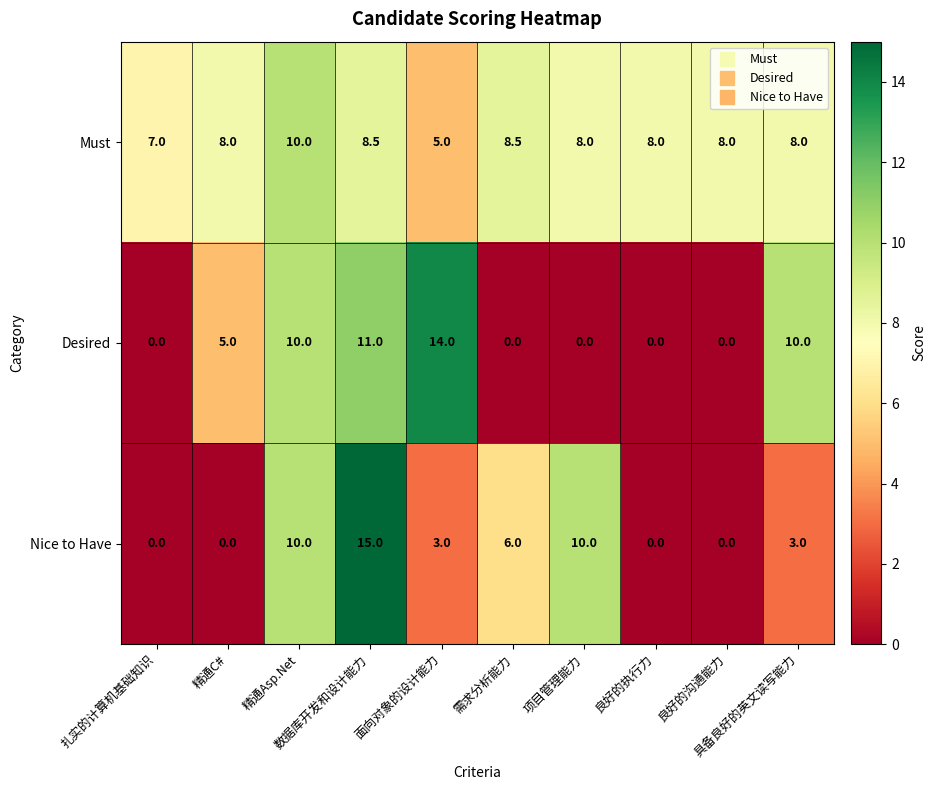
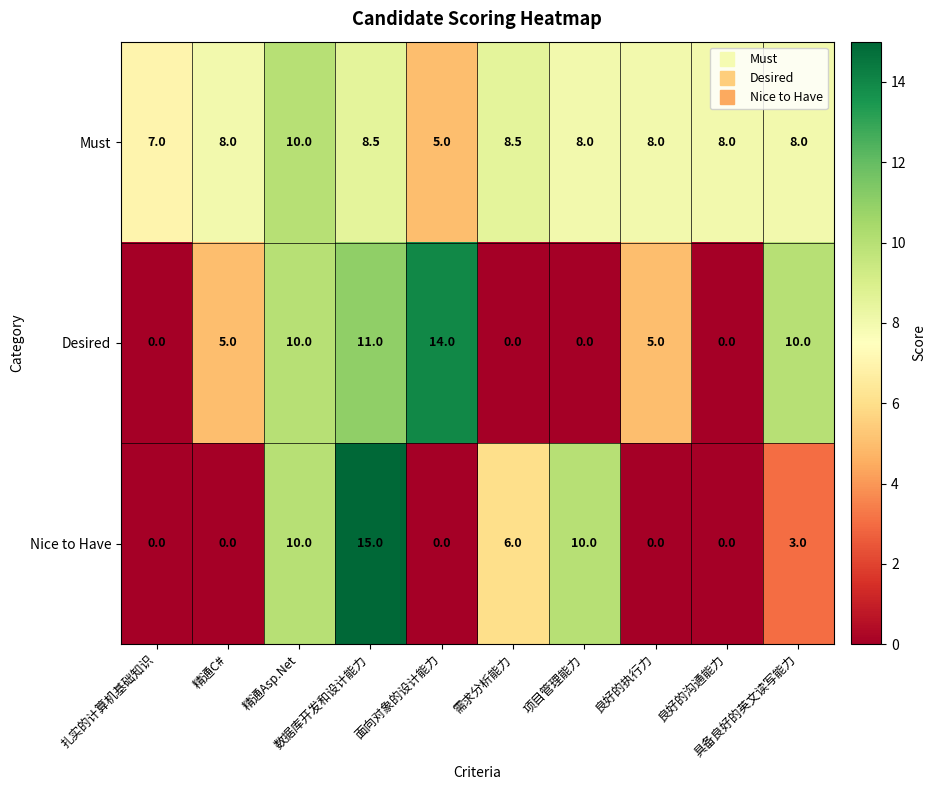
  {
    "Must": {
      "扎实的计算机基础知识": 7.0,
      "精通C#": 8.0,
      "精通Asp.Net": 10.0,
      "数据库开发和设计能力": 8.5,
      "面向对象的设计能力": 5.0,
      "需求分析能力": 8.5,
      "项目管理能力": 8.0,
      "良好的执行力": 8.0,
      "良好的沟通能力": 8.0,
      "具备良好的英文读写能力": 8.0
    },
    "Desired": {
      "扎实的计算机基础知识": 0.0,
      "精通C#": 5.0,
      "精通Asp.Net": 10.0,
      "数据库开发和设计能力": 11.0,
      "面向对象的设计能力": 14.0,
      "需求分析能力": 0.0,
      "项目管理能力": 0.0,
-     "良好的执行力": 0.0,
+     "良好的执行力": 5.0,
      "良好的沟通能力": 0.0,
      "具备良好的英文读写能力": 10.0
    },
    "Nice to Have": {
      "扎实的计算机基础知识": 0.0,
      "精通C#": 0.0,
      "精通Asp.Net": 10.0,
      "数据库开发和设计能力": 15.0,
-     "面向对象的设计能力": 3.0,
+     "面向对象的设计能力": 0.0,
      "需求分析能力": 6.0,
      "项目管理能力": 10.0,
      "良好的执行力": 0.0,
      "良好的沟通能力": 0.0,
      "具备良好的英文读写能力": 3.0
    }
  }
